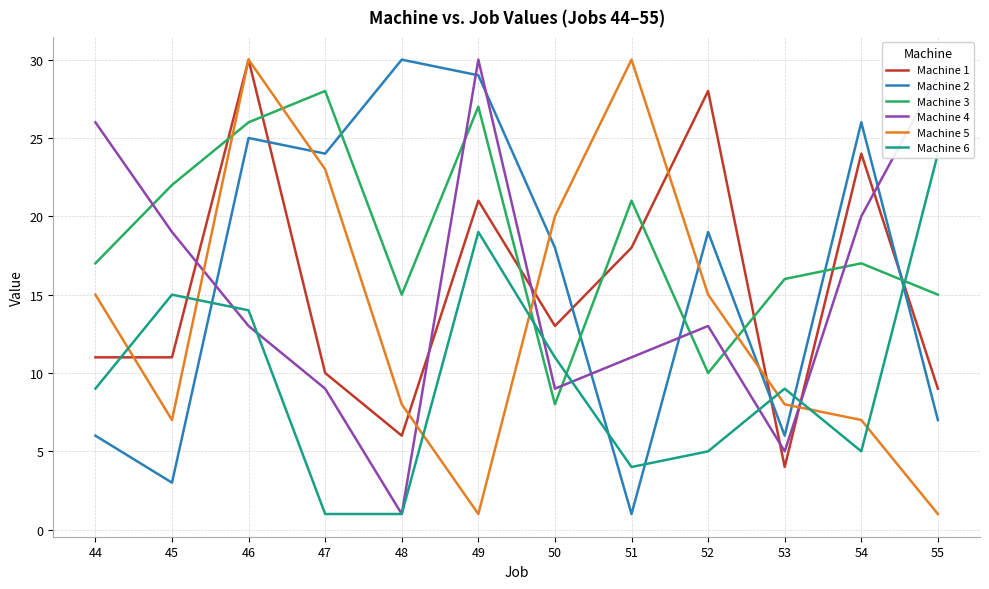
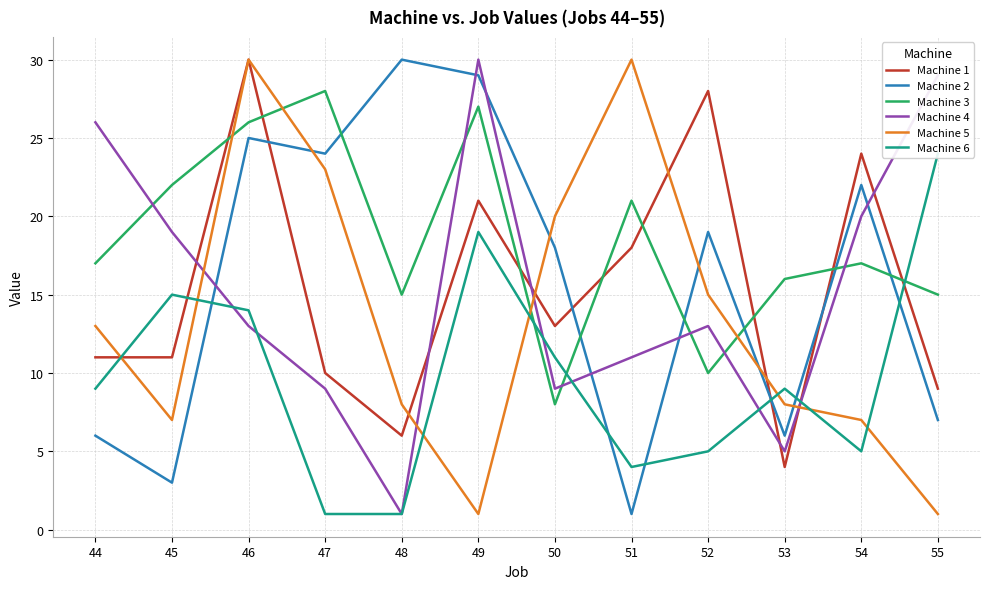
  {
    "Machine 1": {
      "44": 11,
      "45": 11,
      "47": 10,
      "48": 6,
      "49": 21,
      "50": 13,
      "51": 18,
      "52": 28,
      "53": 4,
      "54": 24,
      "55": 9
    },
    "Machine 2": {
      "44": 6,
      "45": 3,
      "46": 25,
      "47": 24,
      "48": 30,
      "49": 29,
      "50": 18,
      "51": 1,
      "52": 19,
      "53": 6,
-     "54": 26,
+     "54": 22,
      "55": 7
    },
    "Machine 4": {
      "44": 26,
      "45": 19,
      "46": 13,
      "47": 9,
      "49": 30,
      "50": 9,
      "51": 11,
      "52": 13,
      "53": 5,
      "54": 20
    },
    "Machine 5": {
-     "44": 15,
+     "44": 13,
      "45": 7,
      "47": 23,
      "48": 8,
      "49": 1,
      "50": 20,
      "51": 30,
      "52": 15,
      "53": 8,
      "54": 7,
      "55": 1
    }
  }
